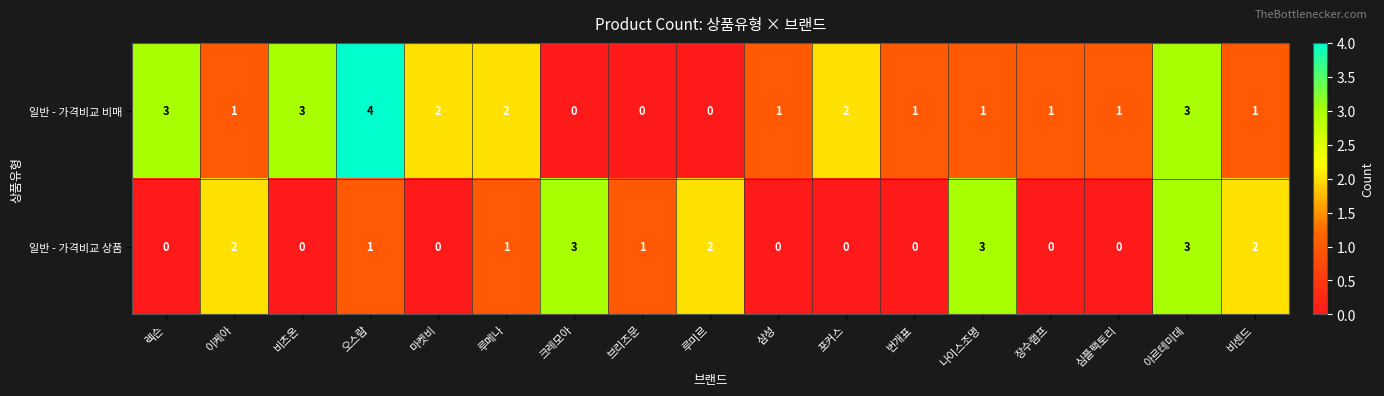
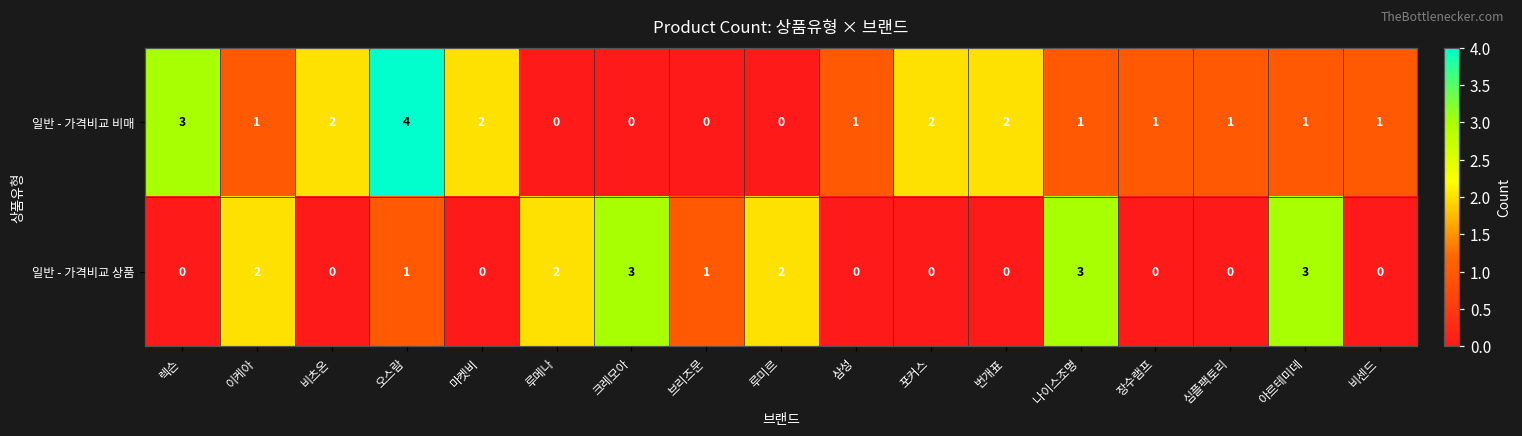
  {
    "일반 - 가격비교 비매": {
      "렉슨": 3,
      "이케아": 1,
-     "비츠온": 3,
+     "비츠온": 2,
      "오스람": 4,
      "마켓비": 2,
-     "루메나": 2,
+     "루메나": 0,
      "크레모아": 0,
      "브리즈문": 0,
      "루미르": 0,
      "삼성": 1,
      "포커스": 2,
-     "번개표": 1,
+     "번개표": 2,
      "나이스조명": 1,
      "장수램프": 1,
      "심플팩토리": 1,
-     "아르테미데": 3,
+     "아르테미데": 1,
      "비센드": 1
    },
    "일반 - 가격비교 상품": {
      "렉슨": 0,
      "이케아": 2,
      "비츠온": 0,
      "오스람": 1,
      "마켓비": 0,
-     "루메나": 1,
+     "루메나": 2,
      "크레모아": 3,
      "브리즈문": 1,
      "루미르": 2,
      "삼성": 0,
      "포커스": 0,
      "번개표": 0,
      "나이스조명": 3,
      "장수램프": 0,
      "심플팩토리": 0,
      "아르테미데": 3,
-     "비센드": 2
+     "비센드": 0
    }
  }
